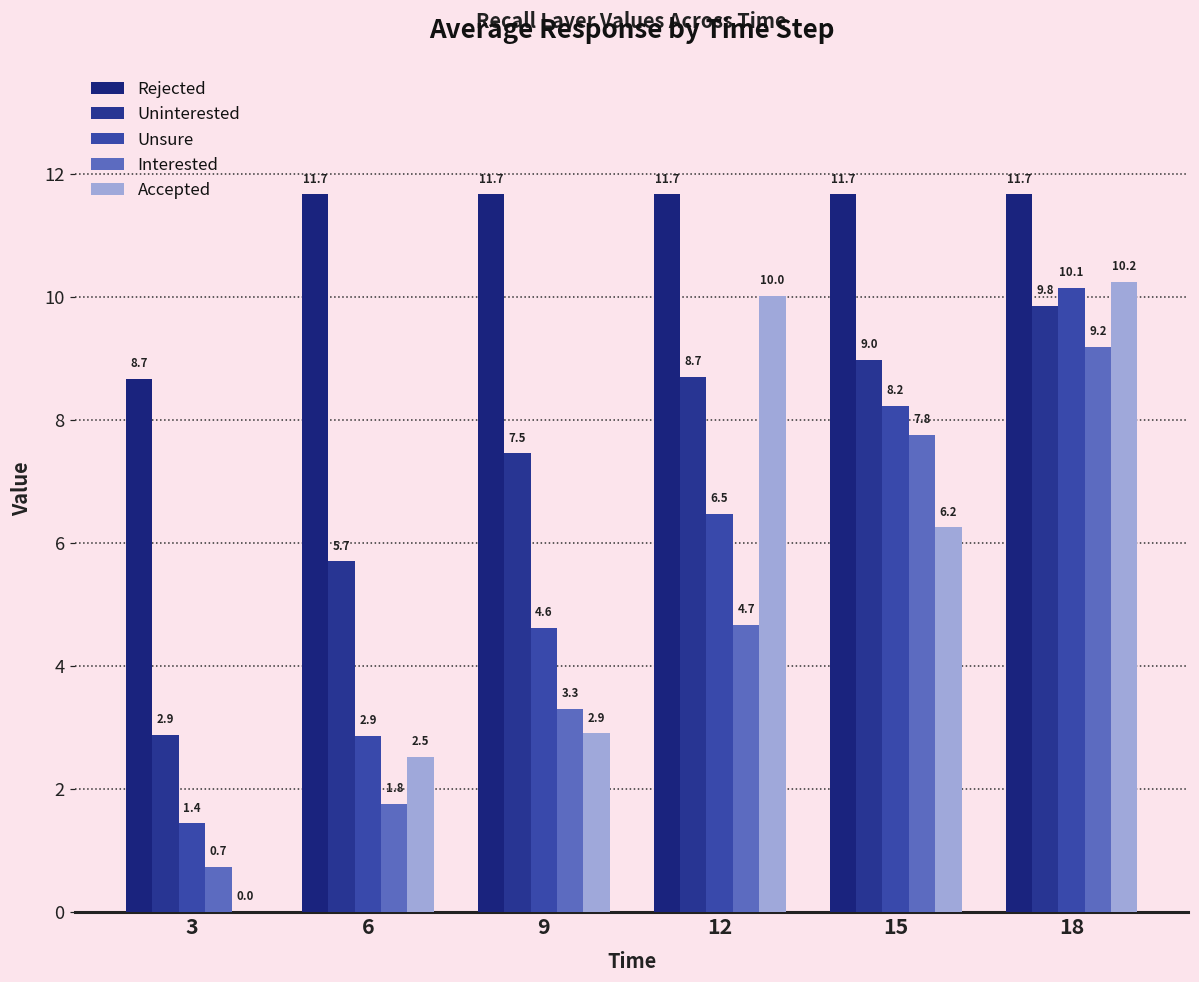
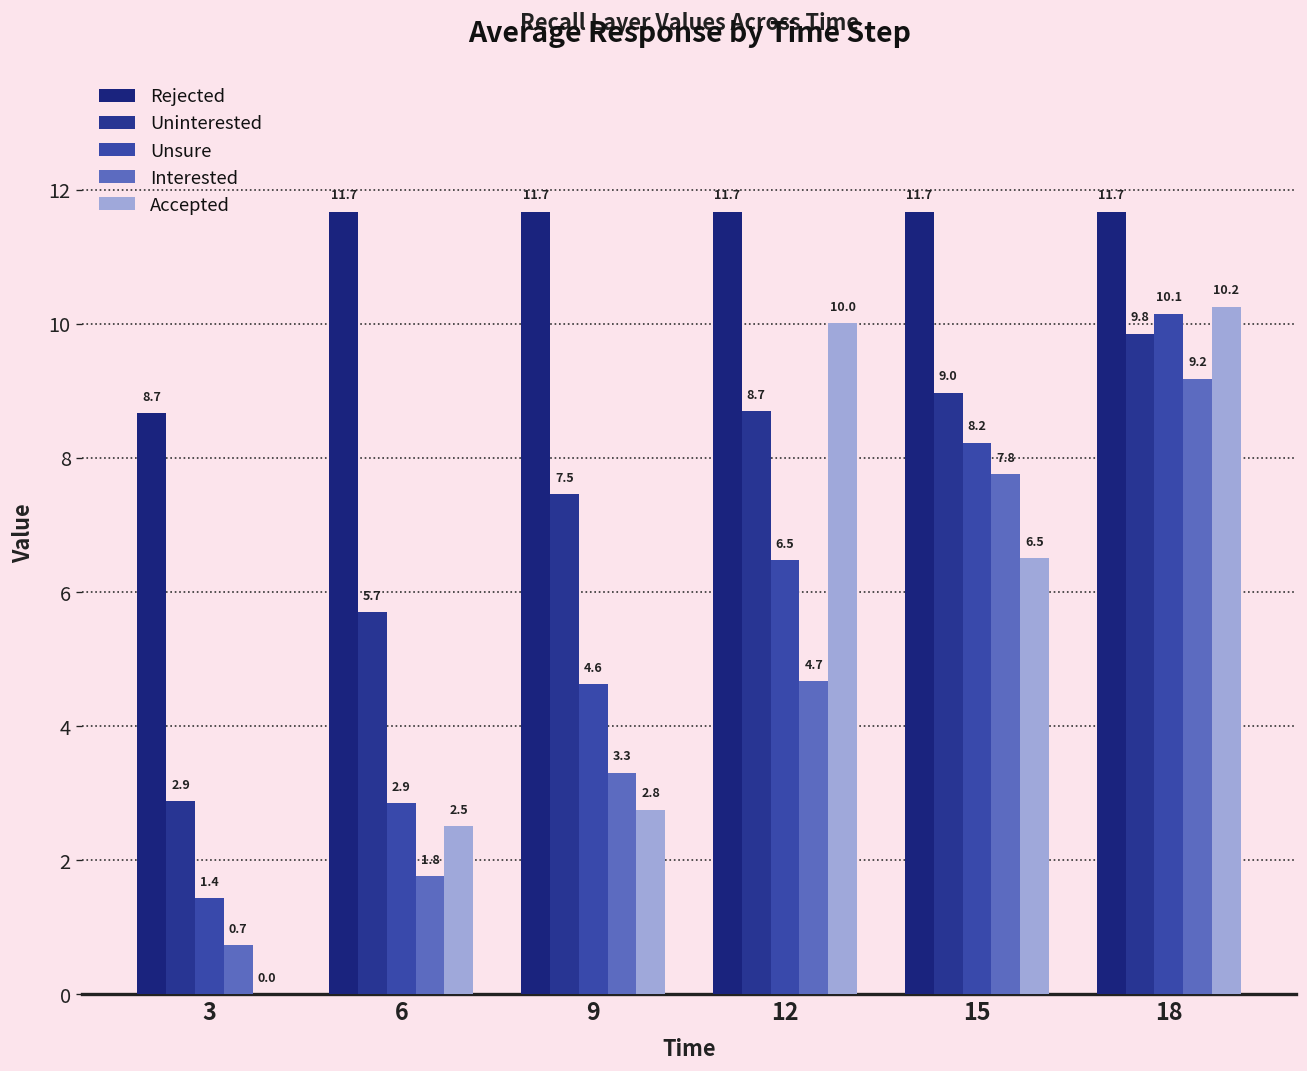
  {
    "Accepted": {
      "3": 0.0,
      "6": 2.5,
-     "9": 2.9,
+     "9": 2.8,
      "12": 10.0,
-     "15": 6.2,
+     "15": 6.5,
      "18": 10.2
    }
  }
